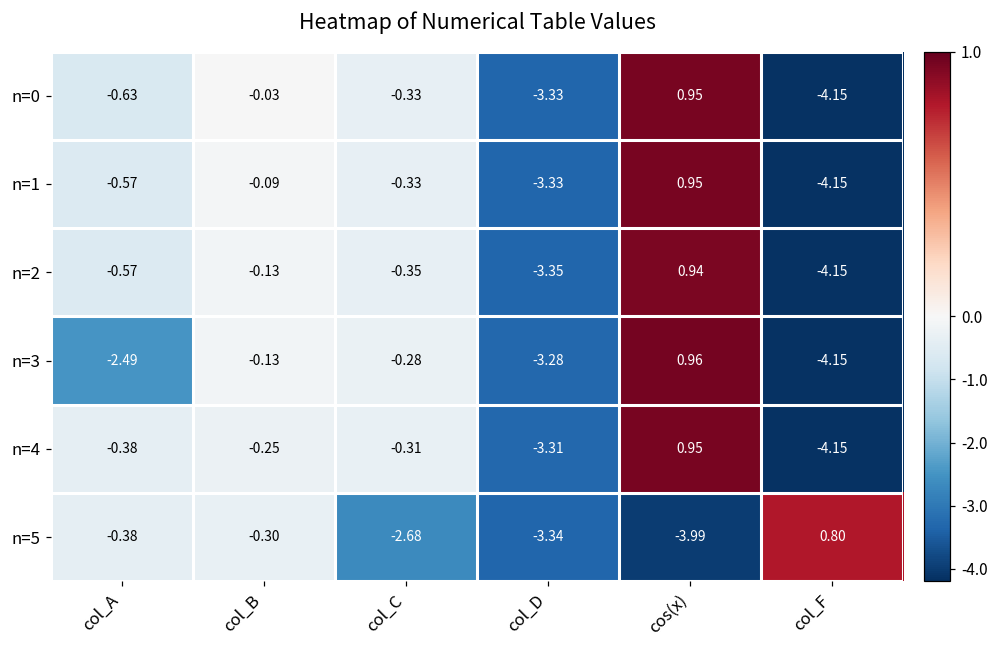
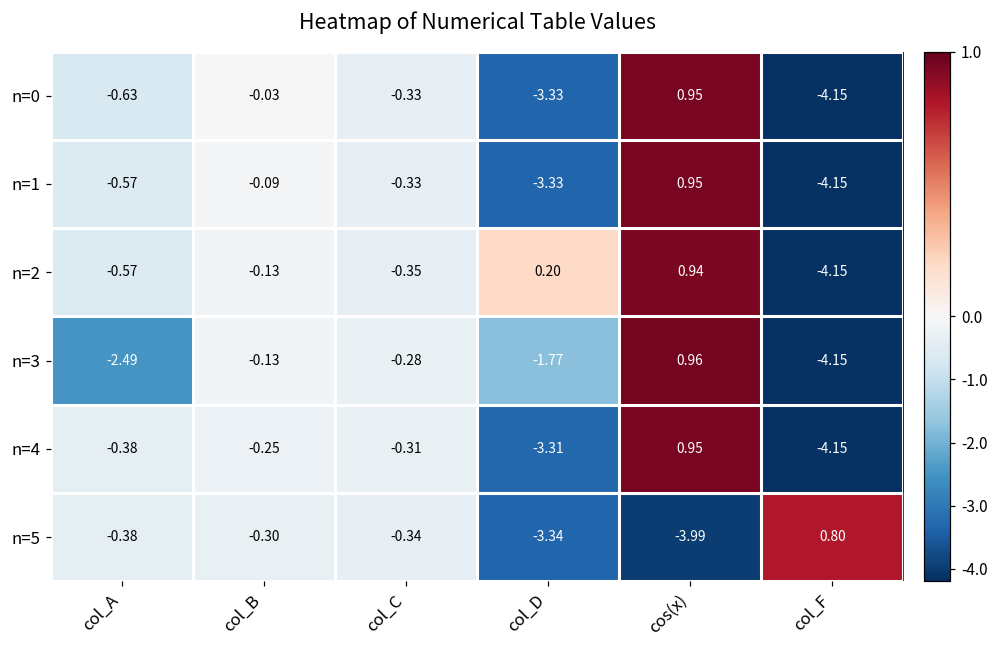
  {
    "n=0": {
      "col_A": -0.63,
      "col_B": -0.03,
      "col_C": -0.33,
      "col_D": -3.33,
      "cos(x)": 0.95,
      "col_F": -4.15
    },
    "n=1": {
      "col_A": -0.57,
      "col_B": -0.09,
      "col_C": -0.33,
      "col_D": -3.33,
      "cos(x)": 0.95,
      "col_F": -4.15
    },
    "n=2": {
      "col_A": -0.57,
      "col_B": -0.13,
      "col_C": -0.35,
-     "col_D": -3.35,
+     "col_D": 0.20,
      "cos(x)": 0.94,
      "col_F": -4.15
    },
    "n=3": {
      "col_A": -2.49,
      "col_B": -0.13,
      "col_C": -0.28,
-     "col_D": -3.28,
+     "col_D": -1.77,
      "cos(x)": 0.96,
      "col_F": -4.15
    },
    "n=4": {
      "col_A": -0.38,
      "col_B": -0.25,
      "col_C": -0.31,
      "col_D": -3.31,
      "cos(x)": 0.95,
      "col_F": -4.15
    },
    "n=5": {
      "col_A": -0.38,
      "col_B": -0.30,
-     "col_C": -2.68,
+     "col_C": -0.34,
      "col_D": -3.34,
      "cos(x)": -3.99,
      "col_F": 0.80
    }
  }
